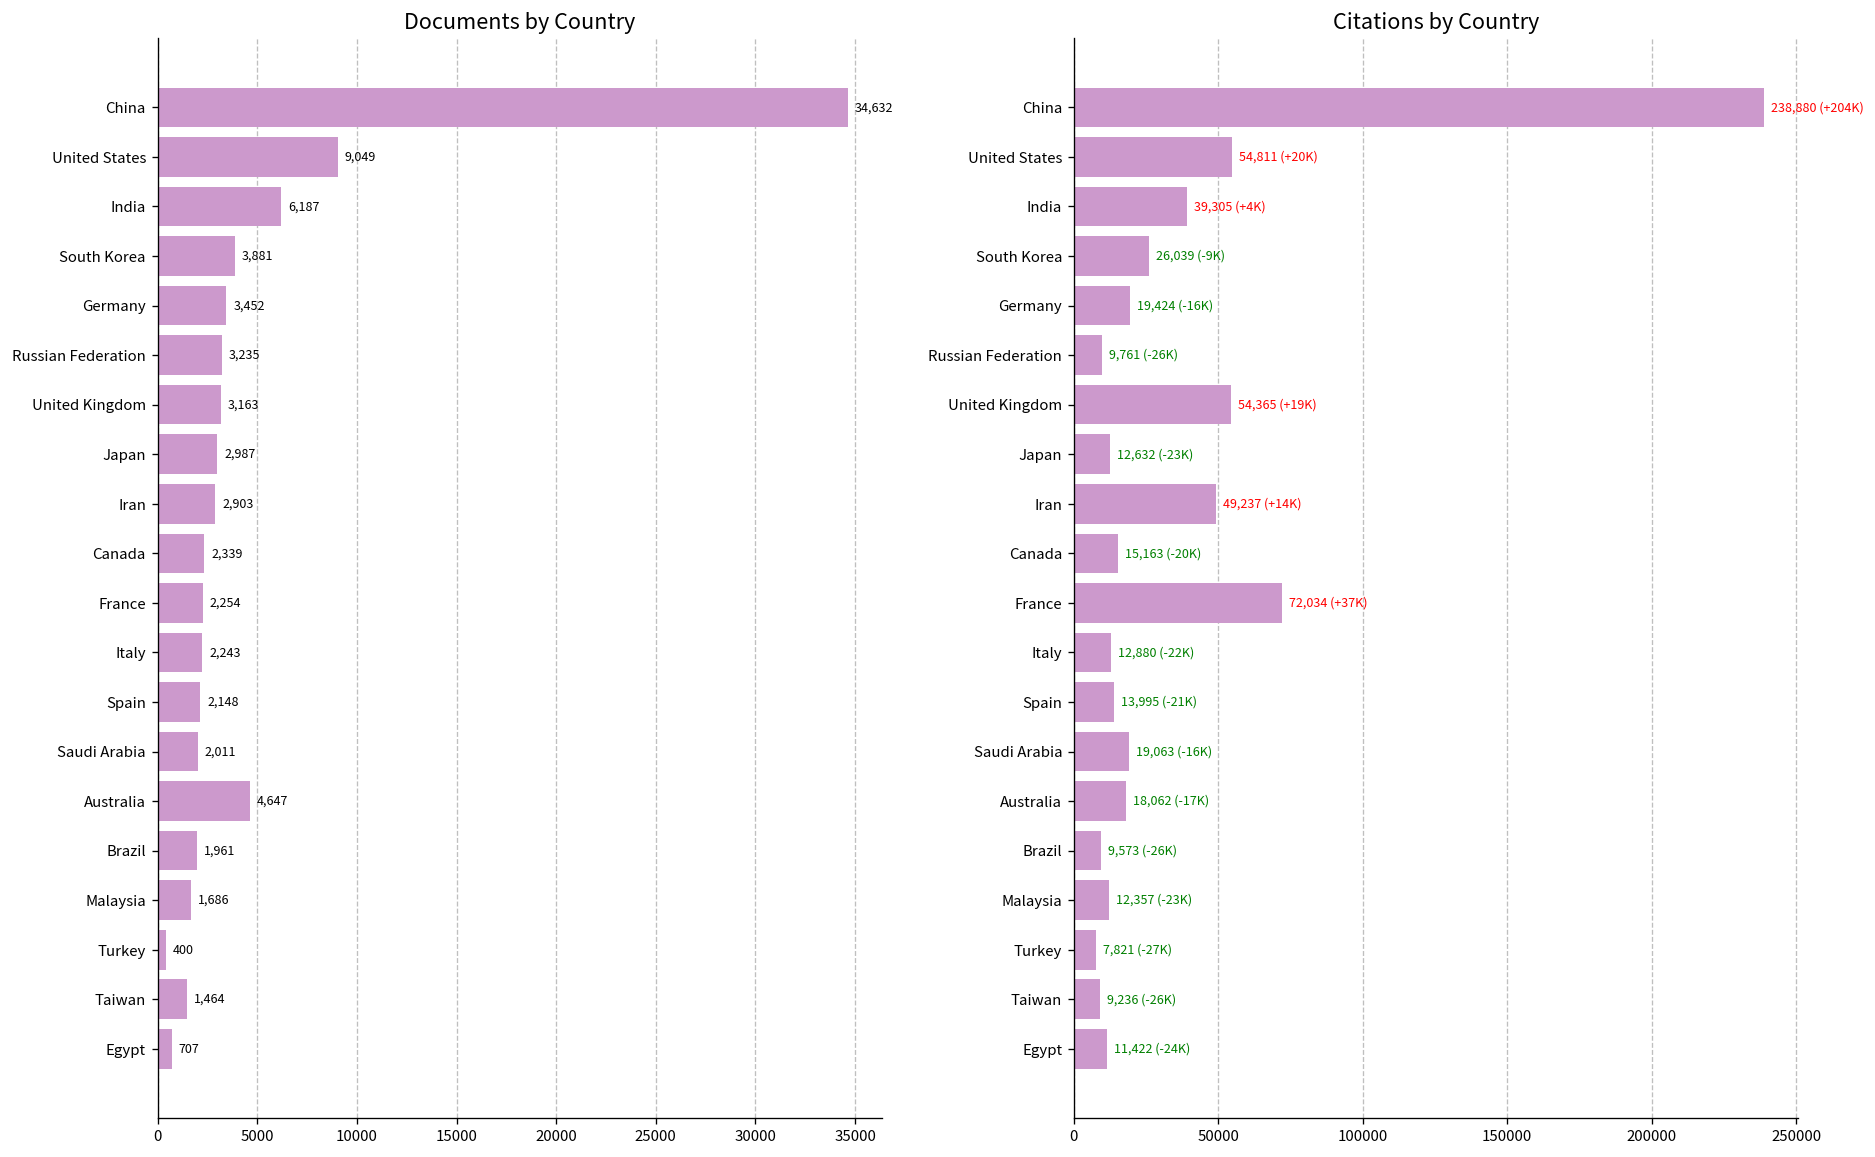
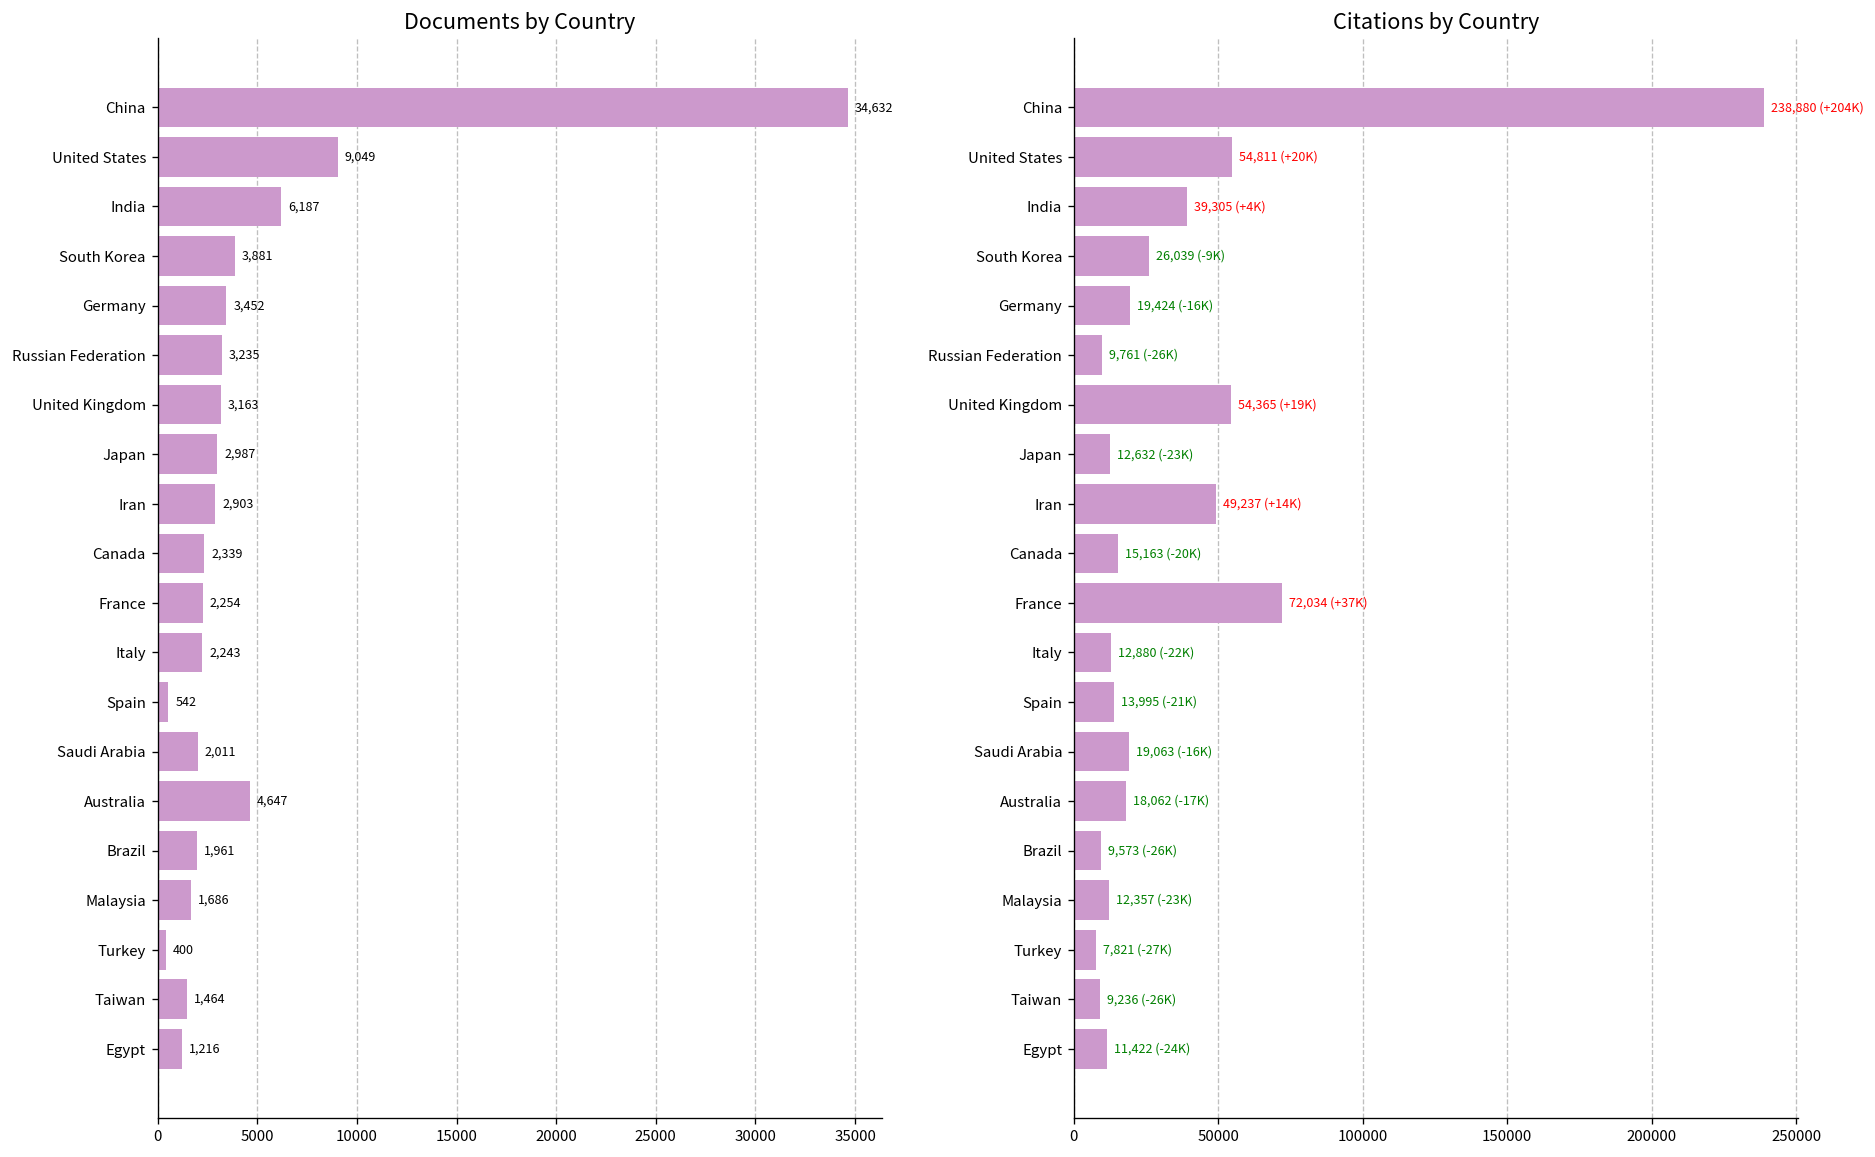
  {
    "Documents by Country": {
      "China": "34,632",
      "United States": "9,049",
      "India": "6,187",
      "South Korea": "3,881",
      "Germany": "3,452",
      "Russian Federation": "3,235",
      "United Kingdom": "3,163",
      "Japan": "2,987",
      "Iran": "2,903",
      "Canada": "2,339",
      "France": "2,254",
      "Italy": "2,243",
-     "Spain": "2,148",
+     "Spain": "542",
      "Saudi Arabia": "2,011",
      "Australia": "4,647",
      "Brazil": "1,961",
      "Malaysia": "1,686",
      "Turkey": "400",
      "Taiwan": "1,464",
-     "Egypt": "707"
+     "Egypt": "1,216"
    },
    "Citations by Country": {
      "China": "238,880",
      "United States": "54,811",
      "India": "39,305",
      "South Korea": "26,039",
      "Germany": "19,424",
      "Russian Federation": "9,761",
      "United Kingdom": "54,365",
      "Japan": "12,632",
      "Iran": "49,237",
      "Canada": "15,163",
      "France": "72,034",
      "Italy": "12,880",
      "Spain": "13,995",
      "Saudi Arabia": "19,063",
      "Australia": "18,062",
      "Brazil": "9,573",
      "Malaysia": "12,357",
      "Turkey": "7,821",
      "Taiwan": "9,236",
      "Egypt": "11,422"
    }
  }
